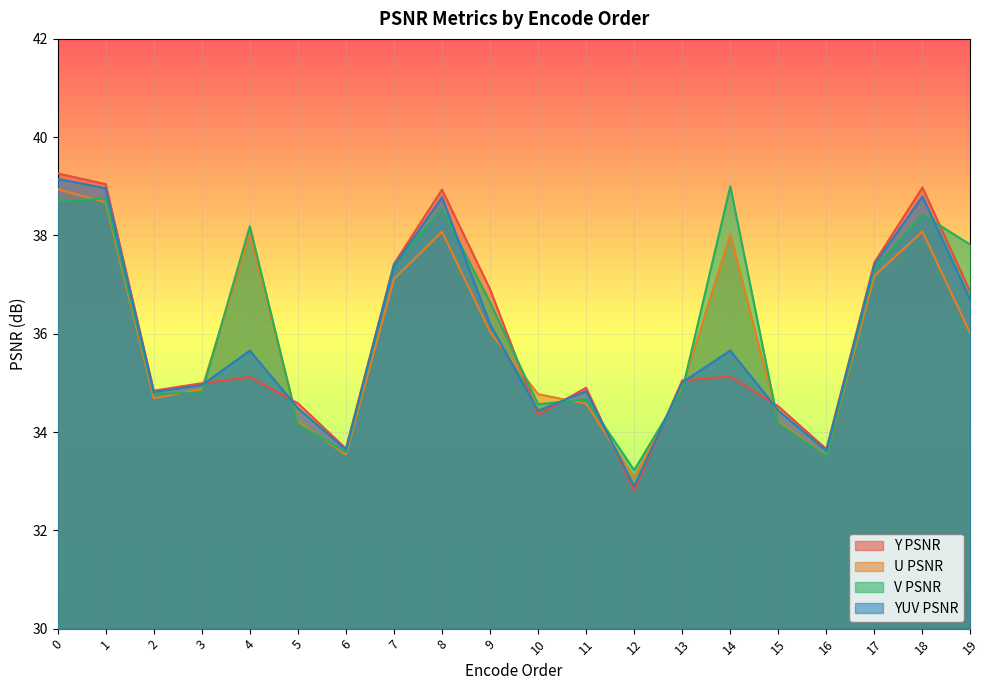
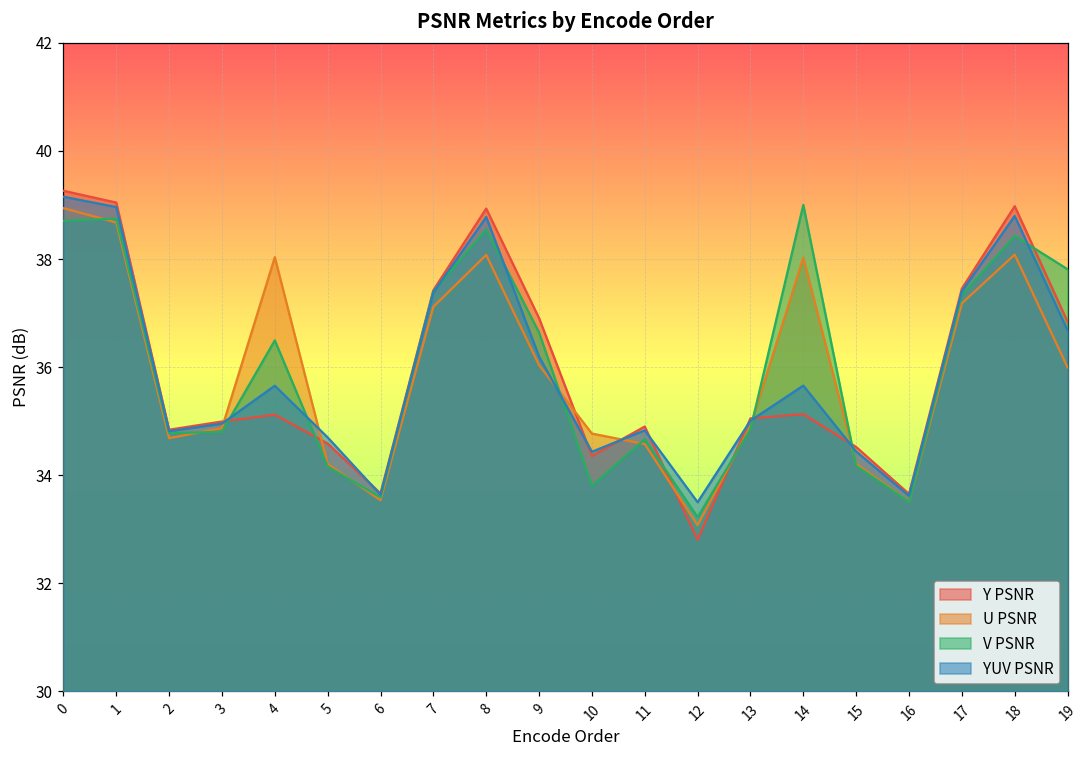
  {
    "V PSNR": {
      "0": 38.7,
      "1": 38.7,
      "3": 34.8,
-     "4": 38.2,
+     "4": 36.5,
      "8": 38.5,
      "9": 36.6,
-     "10": 34.6,
+     "10": 33.8,
      "11": 34.7,
      "12": 33.2,
      "13": 34.9,
      "14": 39.0,
      "17": 37.3,
      "18": 38.4,
      "19": 37.8
    },
    "YUV PSNR": {
      "0": 39.2,
      "1": 39.0,
      "4": 35.7,
-     "5": 34.5,
+     "5": 34.7,
      "8": 38.8,
      "9": 36.2,
      "10": 34.4,
      "11": 34.8,
-     "12": 32.9,
+     "12": 33.5,
      "14": 35.7,
      "15": 34.4,
      "18": 38.8,
      "19": 36.7
    }
  }
